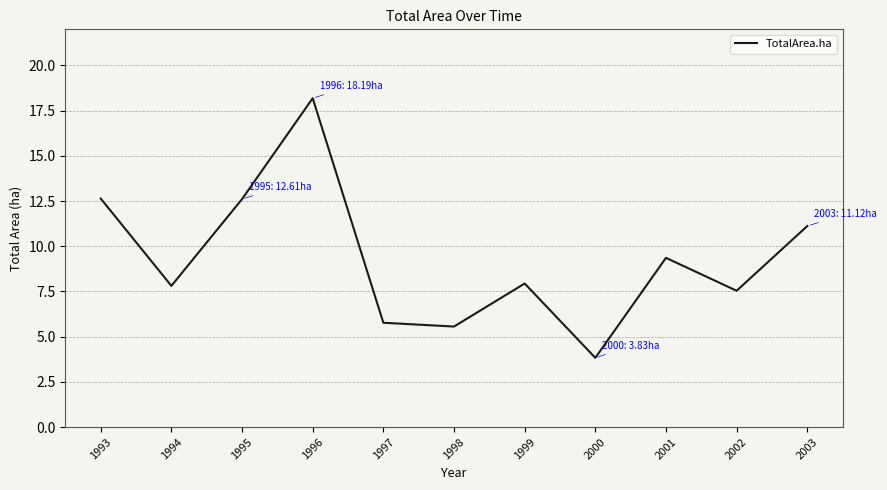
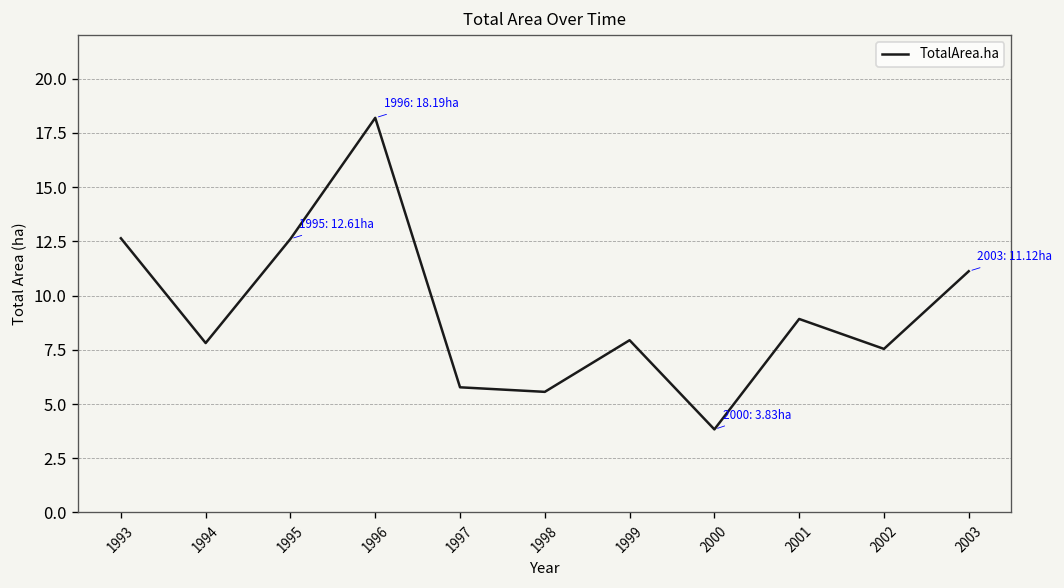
  {
    "1993": 12.6,
    "1994": 7.8,
    "1997": 5.8,
    "1998": 5.6,
    "1999": 7.9,
-   "2001": 9.4,
+   "2001": 8.9,
    "2002": 7.5
  }
